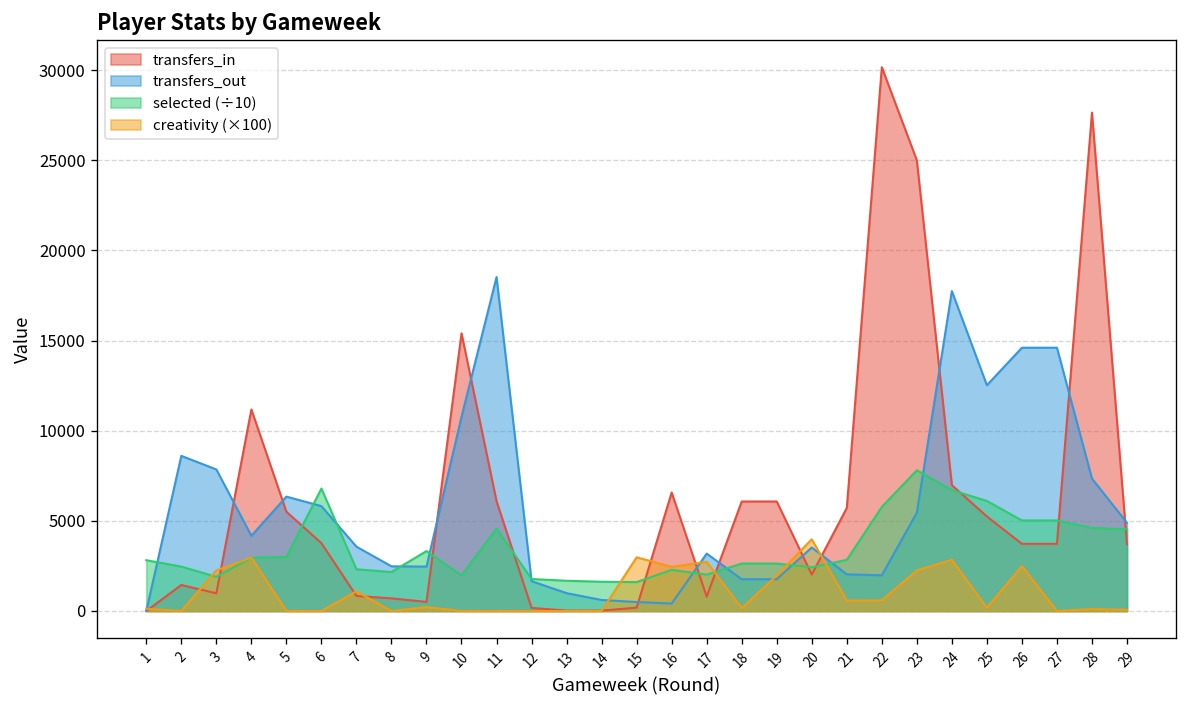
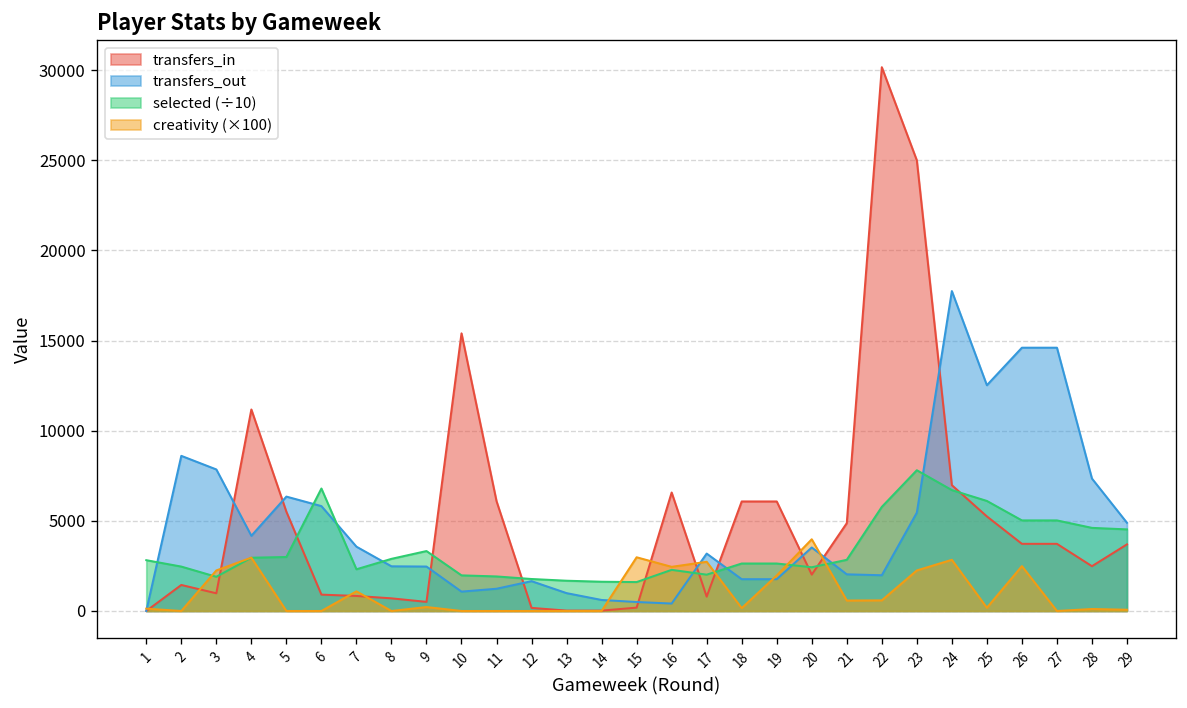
  {
    "transfers_in": {
      "2": 1400,
      "3": 1000,
      "4": 11200,
      "5": 5500,
-     "6": 3800,
+     "6": 900,
      "7": 800,
      "8": 700,
      "9": 500,
      "10": 15400,
      "11": 6100,
      "12": 200,
      "15": 200,
      "16": 6600,
      "17": 800,
      "18": 6100,
      "19": 6100,
      "20": 2000,
-     "21": 5700,
+     "21": 4900,
      "22": 30200,
      "23": 25000,
      "24": 7000,
      "25": 5200,
      "26": 3700,
      "27": 3700,
-     "28": 27600,
+     "28": 2500,
      "29": 3700
    },
    "transfers_out": {
      "2": 8600,
      "3": 7900,
      "4": 4200,
      "5": 6300,
      "6": 5800,
      "7": 3600,
      "8": 2500,
      "9": 2500,
-     "10": 10800,
-     "11": 18500,
+     "10": 1100,
+     "11": 1200,
      "13": 1000,
      "14": 600,
      "15": 500,
      "16": 400,
      "17": 3200,
      "18": 1800,
      "19": 1800,
      "20": 3500,
      "21": 2000,
      "22": 2000,
      "23": 5500,
      "24": 17700,
      "25": 12500,
      "26": 14600,
      "27": 14600,
      "28": 7300,
      "29": 4900
    },
    "selected (÷10)": {
      "1": 2800,
      "2": 2500,
      "3": 1900,
      "5": 3000,
      "6": 6800,
      "7": 2300,
-     "8": 2200,
+     "8": 2900,
      "9": 3300,
      "10": 2000,
-     "11": 4600,
+     "11": 1900,
      "13": 1700,
      "14": 1600,
      "15": 1600,
      "17": 2000,
      "18": 2600,
      "19": 2600,
      "20": 2400,
      "21": 2800,
      "22": 5800,
      "23": 7800,
      "24": 6700,
      "25": 6100,
      "26": 5000,
      "27": 5000,
      "28": 4600,
      "29": 4500
    },
    "creativity (×100)": {
      "2": 0,
      "3": 2300,
      "5": 0,
      "6": 0,
      "7": 1100,
      "8": 0,
      "9": 200,
      "10": 0,
      "11": 0,
      "12": 0,
      "15": 3000,
      "17": 2700,
      "18": 200,
      "19": 2000,
      "20": 4000,
      "21": 600,
      "22": 600,
      "23": 2300,
      "24": 2800,
      "25": 200,
      "26": 2500,
      "27": 0,
      "28": 100,
      "29": 100
    }
  }
